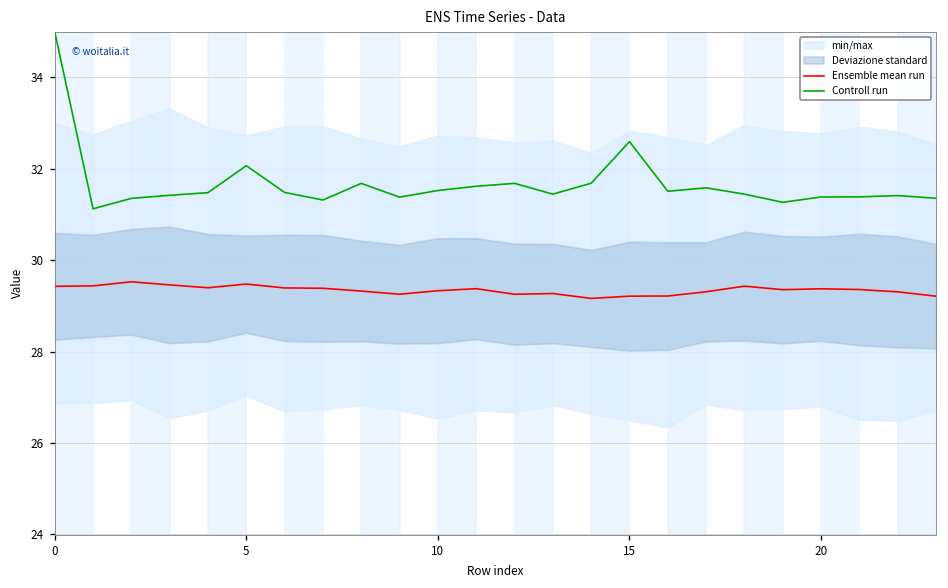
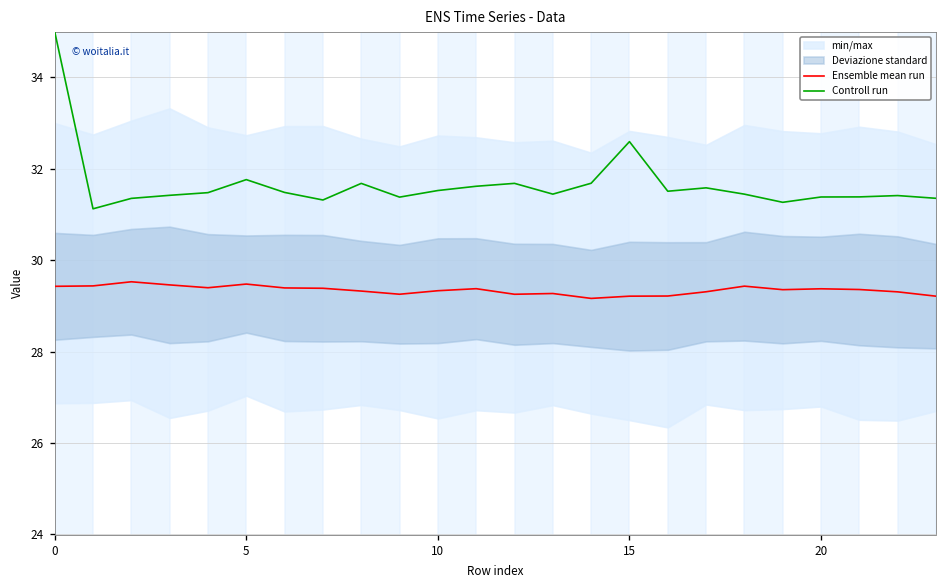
  {
    "Ensemble mean run": {
      "0": 29.4,
      "5": 29.5,
      "10": 29.3,
      "15": 29.2,
      "20": 29.4
    },
    "Controll run": {
      "0": 35.0,
-     "5": 32.1,
+     "5": 31.8,
      "10": 31.5,
      "15": 32.6,
      "20": 31.4
    }
  }
